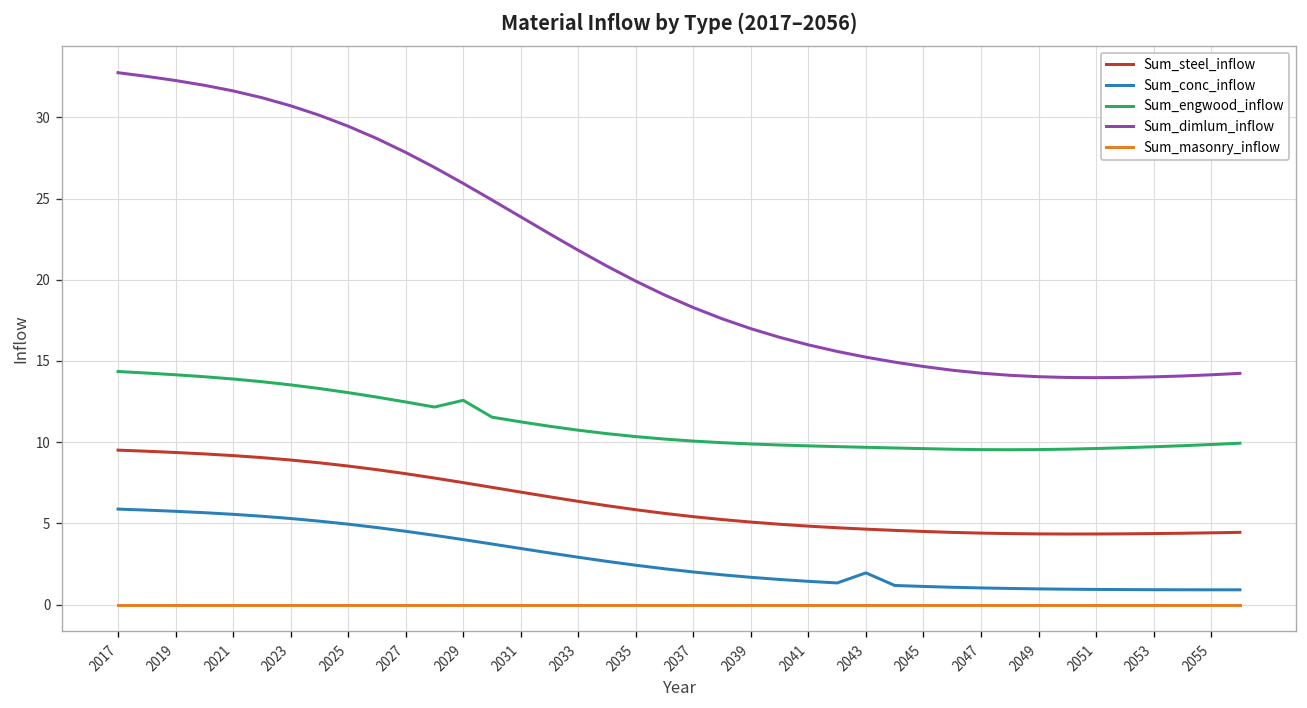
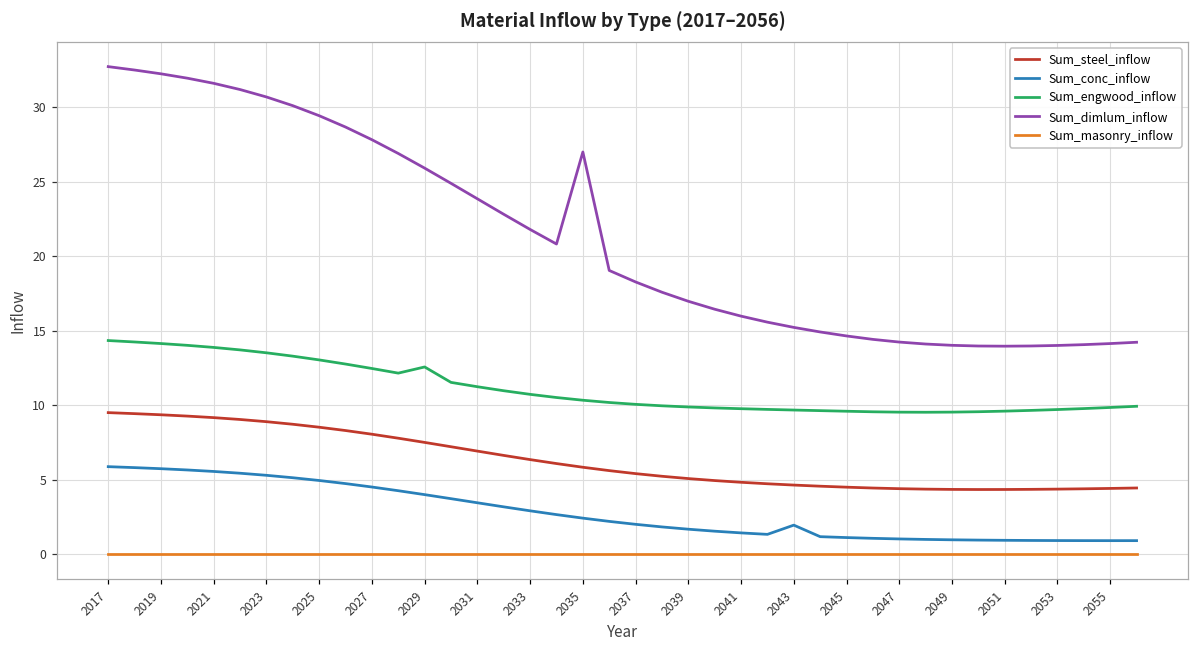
  {
    "Sum_steel_inflow": {
      "2017": 9.5,
      "2019": 9.4,
      "2021": 9.2,
      "2023": 8.9,
      "2025": 8.5,
      "2027": 8.1,
      "2029": 7.5,
      "2031": 6.9,
      "2033": 6.4,
      "2035": 5.8,
      "2037": 5.4,
      "2039": 5.1,
      "2041": 4.8,
      "2043": 4.6,
      "2045": 4.5,
      "2047": 4.4,
      "2049": 4.4,
      "2051": 4.4,
      "2053": 4.4,
      "2055": 4.4
    },
    "Sum_conc_inflow": {
      "2017": 5.9,
      "2019": 5.7,
      "2021": 5.6,
      "2023": 5.3,
      "2025": 5.0,
      "2027": 4.5,
      "2029": 4.0,
      "2031": 3.5,
      "2033": 2.9,
      "2035": 2.4,
      "2037": 2.0,
      "2039": 1.7,
      "2041": 1.4,
      "2043": 2.0,
      "2045": 1.1,
      "2047": 1.0,
      "2049": 1.0,
      "2051": 0.9,
      "2053": 0.9,
      "2055": 0.9
    },
    "Sum_engwood_inflow": {
      "2017": 14.4,
      "2019": 14.1,
      "2021": 13.9,
      "2023": 13.5,
      "2025": 13.1,
      "2027": 12.5,
      "2029": 12.6,
      "2031": 11.3,
      "2033": 10.7,
      "2035": 10.3,
      "2037": 10.1,
      "2039": 9.9,
      "2041": 9.8,
      "2043": 9.7,
      "2045": 9.6,
      "2047": 9.5,
      "2049": 9.5,
      "2051": 9.6,
      "2053": 9.7,
      "2055": 9.9
    },
    "Sum_dimlum_inflow": {
      "2017": 32.7,
      "2019": 32.3,
      "2021": 31.6,
      "2023": 30.7,
      "2025": 29.4,
      "2027": 27.8,
      "2029": 25.9,
      "2031": 23.9,
      "2033": 21.8,
-     "2035": 19.9,
+     "2035": 27.0,
      "2037": 18.3,
      "2039": 17.0,
      "2041": 16.0,
      "2043": 15.2,
      "2045": 14.7,
      "2047": 14.2,
      "2049": 14.0,
      "2051": 14.0,
      "2053": 14.0,
      "2055": 14.1
    },
    "Sum_masonry_inflow": {
      "2017": 0.0,
      "2019": 0.0,
      "2021": 0.0,
      "2023": 0.0,
      "2025": 0.0,
      "2027": 0.0,
      "2029": 0.0,
      "2031": 0.0,
      "2033": 0.0,
      "2035": 0.0,
      "2037": 0.0,
      "2039": 0.0,
      "2041": 0.0,
      "2043": 0.0,
      "2045": 0.0,
      "2047": 0.0,
      "2049": 0.0,
      "2051": 0.0,
      "2053": 0.0,
      "2055": 0.0
    }
  }
